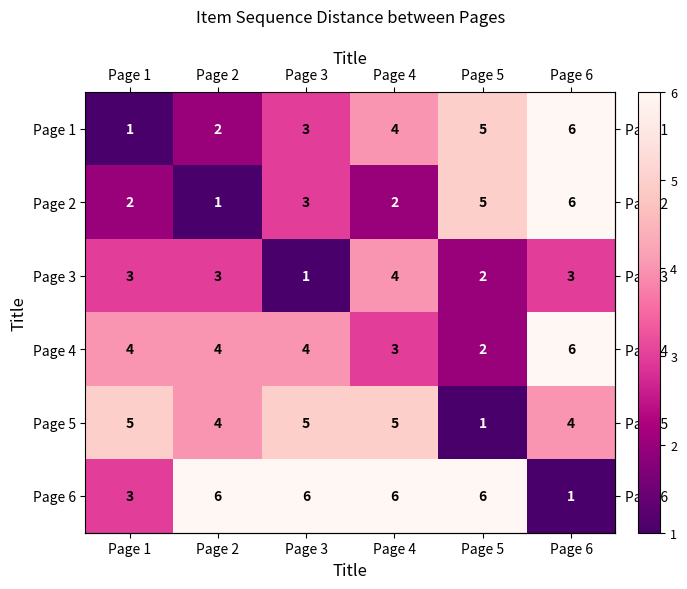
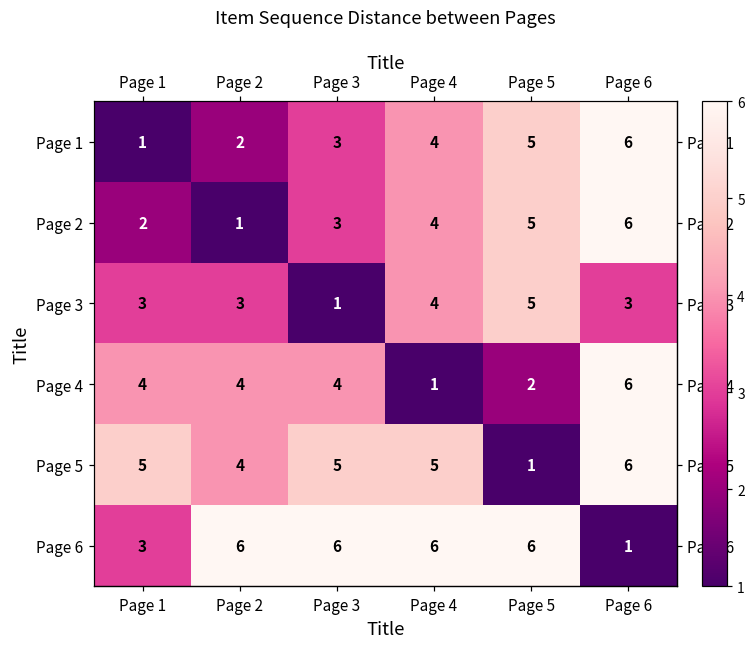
  {
    "Page 1": {
      "Page 1": 1,
      "Page 2": 2,
      "Page 3": 3,
      "Page 4": 4,
      "Page 5": 5,
      "Page 6": 6
    },
    "Page 2": {
      "Page 1": 2,
      "Page 2": 1,
      "Page 3": 3,
-     "Page 4": 2,
+     "Page 4": 4,
      "Page 5": 5,
      "Page 6": 6
    },
    "Page 3": {
      "Page 1": 3,
      "Page 2": 3,
      "Page 3": 1,
      "Page 4": 4,
-     "Page 5": 2,
+     "Page 5": 5,
      "Page 6": 3
    },
    "Page 4": {
      "Page 1": 4,
      "Page 2": 4,
      "Page 3": 4,
-     "Page 4": 3,
+     "Page 4": 1,
      "Page 5": 2,
      "Page 6": 6
    },
    "Page 5": {
      "Page 1": 5,
      "Page 2": 4,
      "Page 3": 5,
      "Page 4": 5,
      "Page 5": 1,
-     "Page 6": 4
+     "Page 6": 6
    },
    "Page 6": {
      "Page 1": 3,
      "Page 2": 6,
      "Page 3": 6,
      "Page 4": 6,
      "Page 5": 6,
      "Page 6": 1
    }
  }
